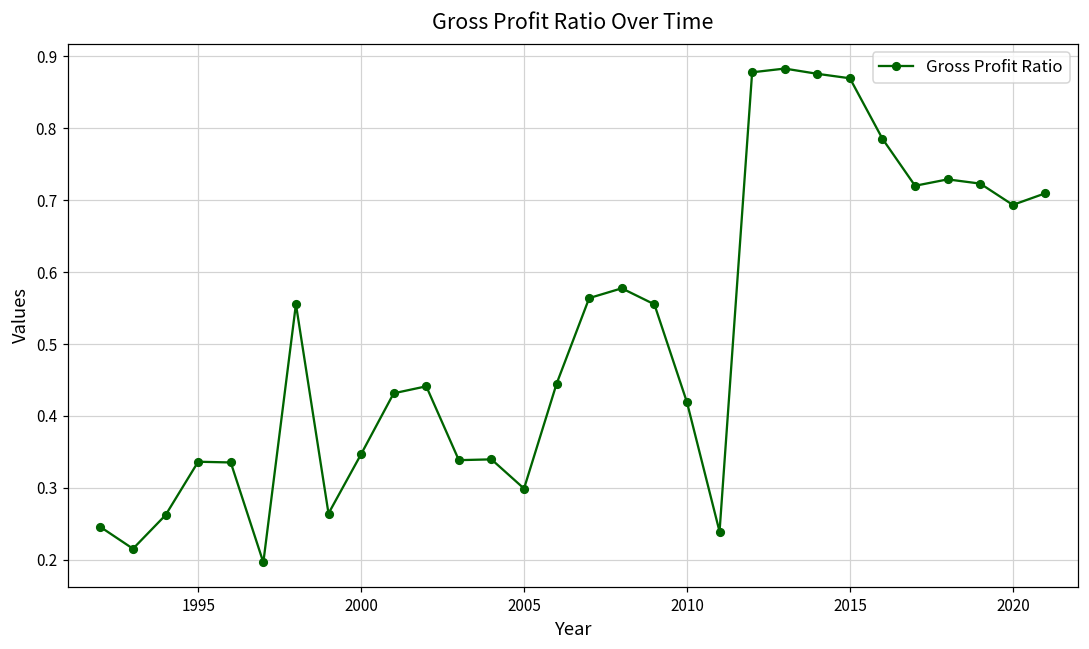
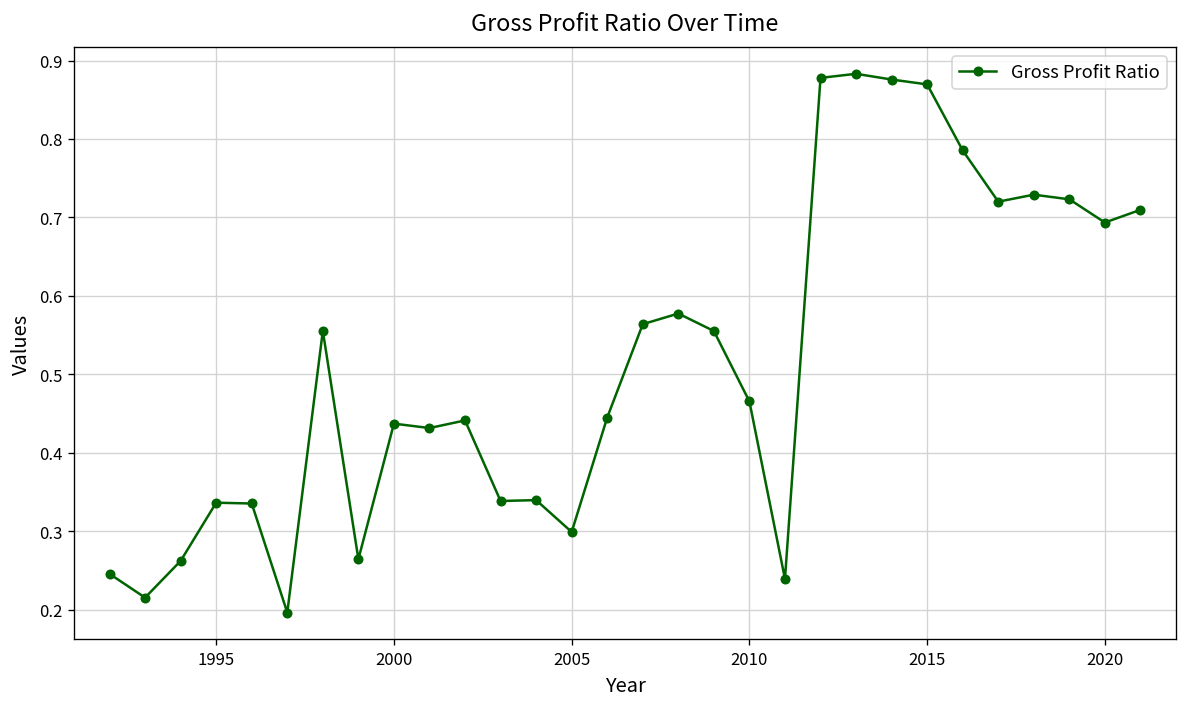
  {
    "1995": 0.34,
-   "2000": 0.35,
+   "2000": 0.44,
    "2005": 0.30,
-   "2010": 0.42,
+   "2010": 0.47,
    "2015": 0.87,
    "2020": 0.69
  }
